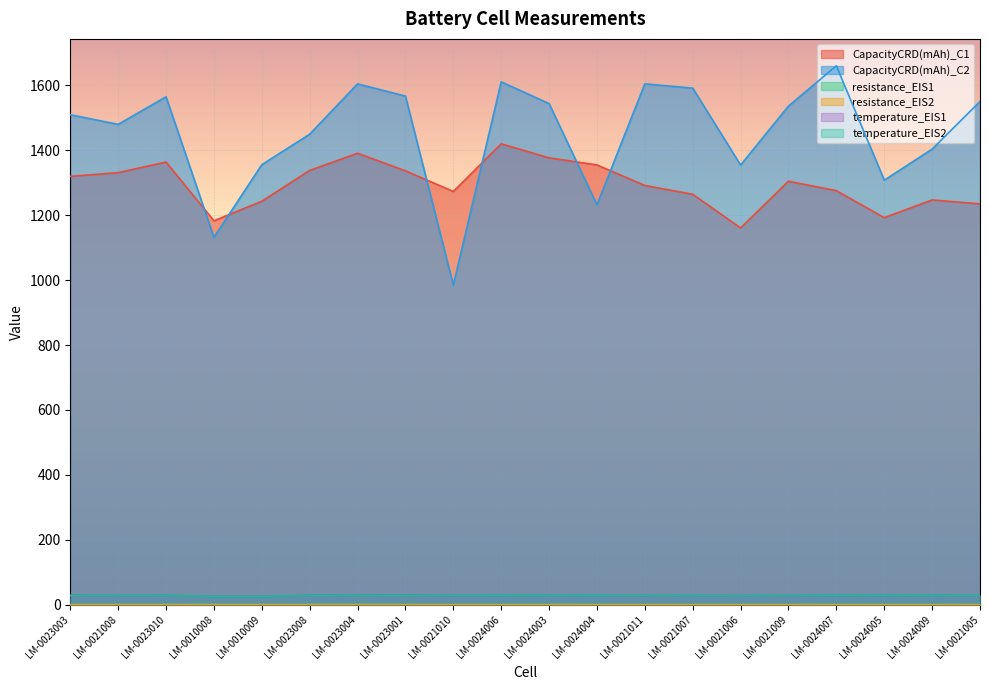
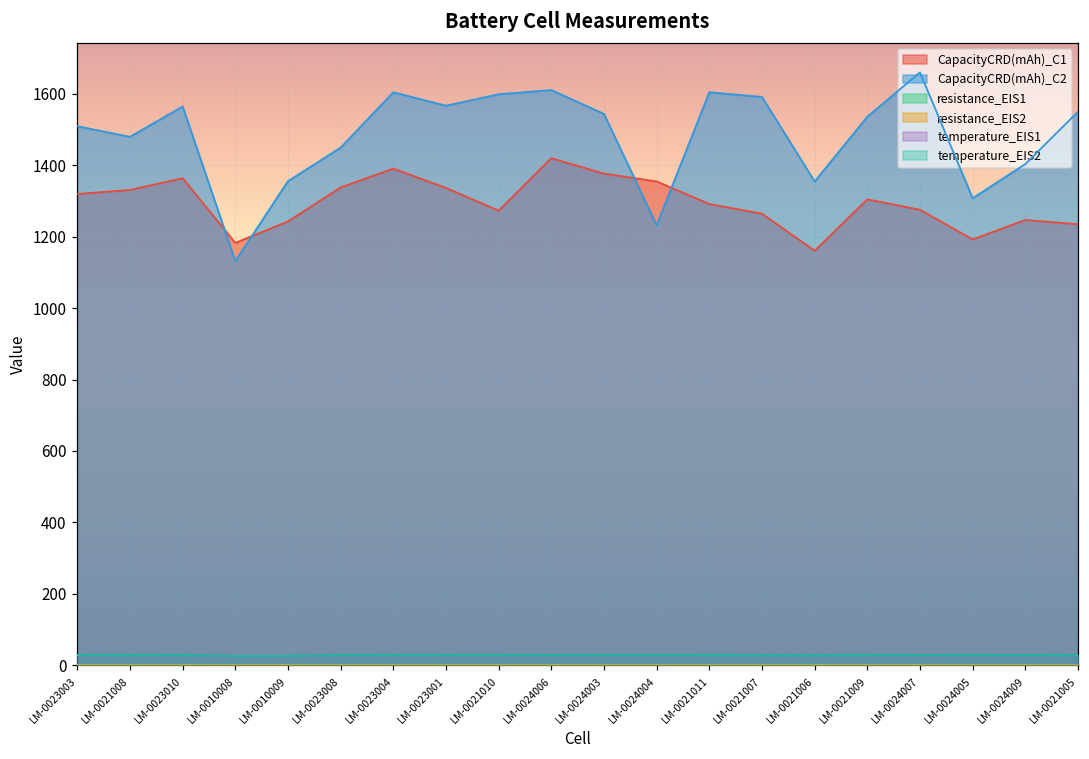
  {
    "CapacityCRD(mAh)_C1": {
      "LM-0023003": 1320,
      "LM-0021008": 1330,
      "LM-0023010": 1360,
      "LM-0010008": 1180,
      "LM-0010009": 1240,
      "LM-0023008": 1340,
      "LM-0023004": 1390,
      "LM-0023001": 1340,
      "LM-0021010": 1270,
      "LM-0024006": 1420,
      "LM-0024003": 1380,
      "LM-0024004": 1350,
      "LM-0021011": 1290,
      "LM-0021007": 1260,
      "LM-0021006": 1160,
      "LM-0021009": 1300,
      "LM-0024007": 1280,
      "LM-0024005": 1190,
      "LM-0024009": 1250,
      "LM-0021005": 1230
    },
    "CapacityCRD(mAh)_C2": {
      "LM-0023003": 1510,
      "LM-0021008": 1480,
      "LM-0023010": 1560,
      "LM-0010008": 1130,
      "LM-0010009": 1360,
      "LM-0023008": 1450,
      "LM-0023004": 1600,
      "LM-0023001": 1570,
-     "LM-0021010": 980,
+     "LM-0021010": 1600,
      "LM-0024006": 1610,
      "LM-0024003": 1540,
      "LM-0024004": 1230,
      "LM-0021011": 1600,
      "LM-0021007": 1590,
      "LM-0021006": 1350,
      "LM-0021009": 1540,
      "LM-0024005": 1310,
      "LM-0024009": 1400,
      "LM-0021005": 1550
    },
    "resistance_EIS2": {
      "LM-0023003": 0,
      "LM-0021008": 0,
      "LM-0023010": 0,
      "LM-0010008": 0,
      "LM-0010009": 0,
      "LM-0023008": 0,
      "LM-0023004": 0,
      "LM-0023001": 0,
      "LM-0021010": 0,
      "LM-0024006": 0,
      "LM-0024003": 0,
      "LM-0024004": 0,
      "LM-0021011": 0,
      "LM-0021007": 0,
      "LM-0021006": 0,
      "LM-0021009": 0,
      "LM-0024007": 0,
      "LM-0024005": 0,
      "LM-0024009": 0,
      "LM-0021005": 0
    }
  }
